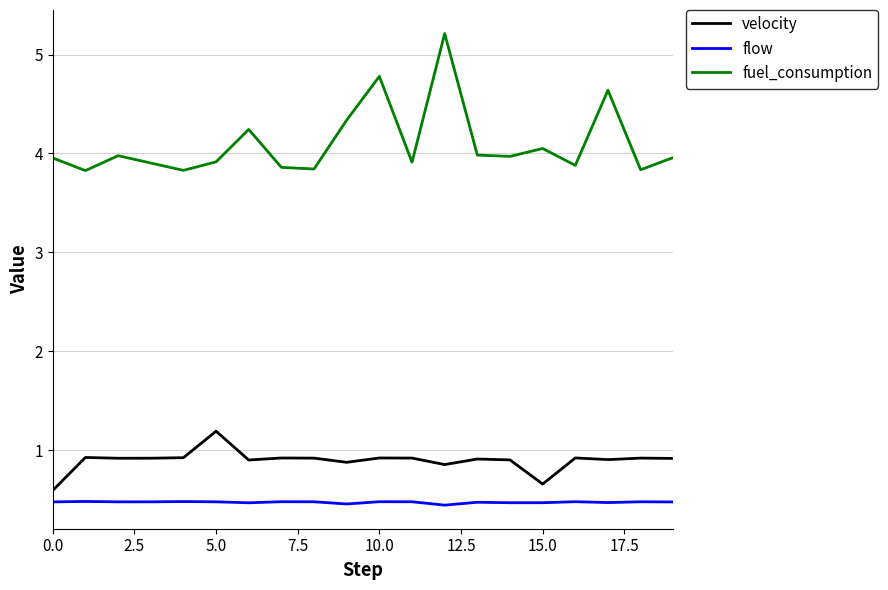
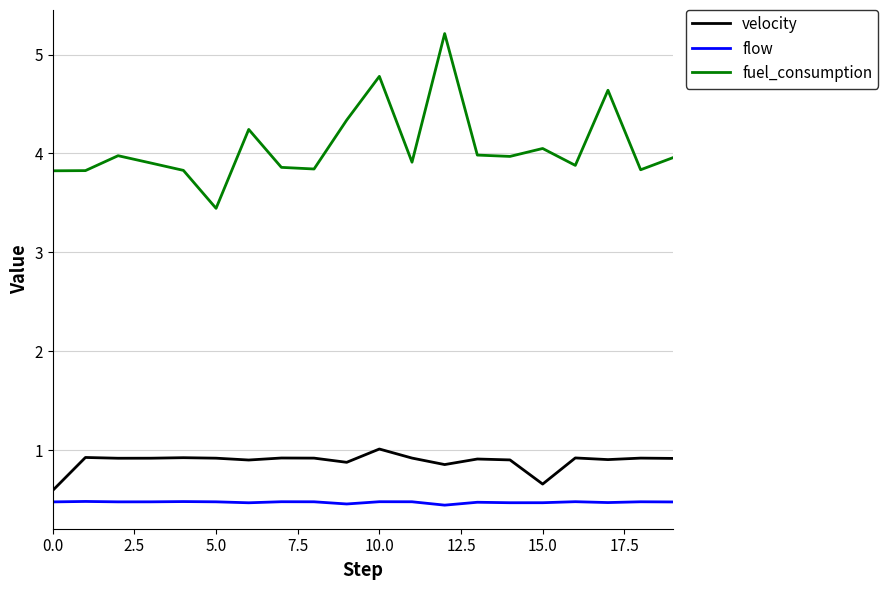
  {
    "velocity": {
      "0.0": 0.6,
-     "5.0": 1.2,
-     "10.0": 0.9,
+     "5.0": 0.9,
+     "10.0": 1.0,
      "15.0": 0.7
    },
    "flow": {
      "0.0": 0.5,
      "5.0": 0.5,
      "10.0": 0.5,
      "15.0": 0.5
    },
    "fuel_consumption": {
-     "0.0": 4.0,
-     "5.0": 3.9,
+     "0.0": 3.8,
+     "5.0": 3.4,
      "10.0": 4.8,
      "15.0": 4.1
    }
  }
